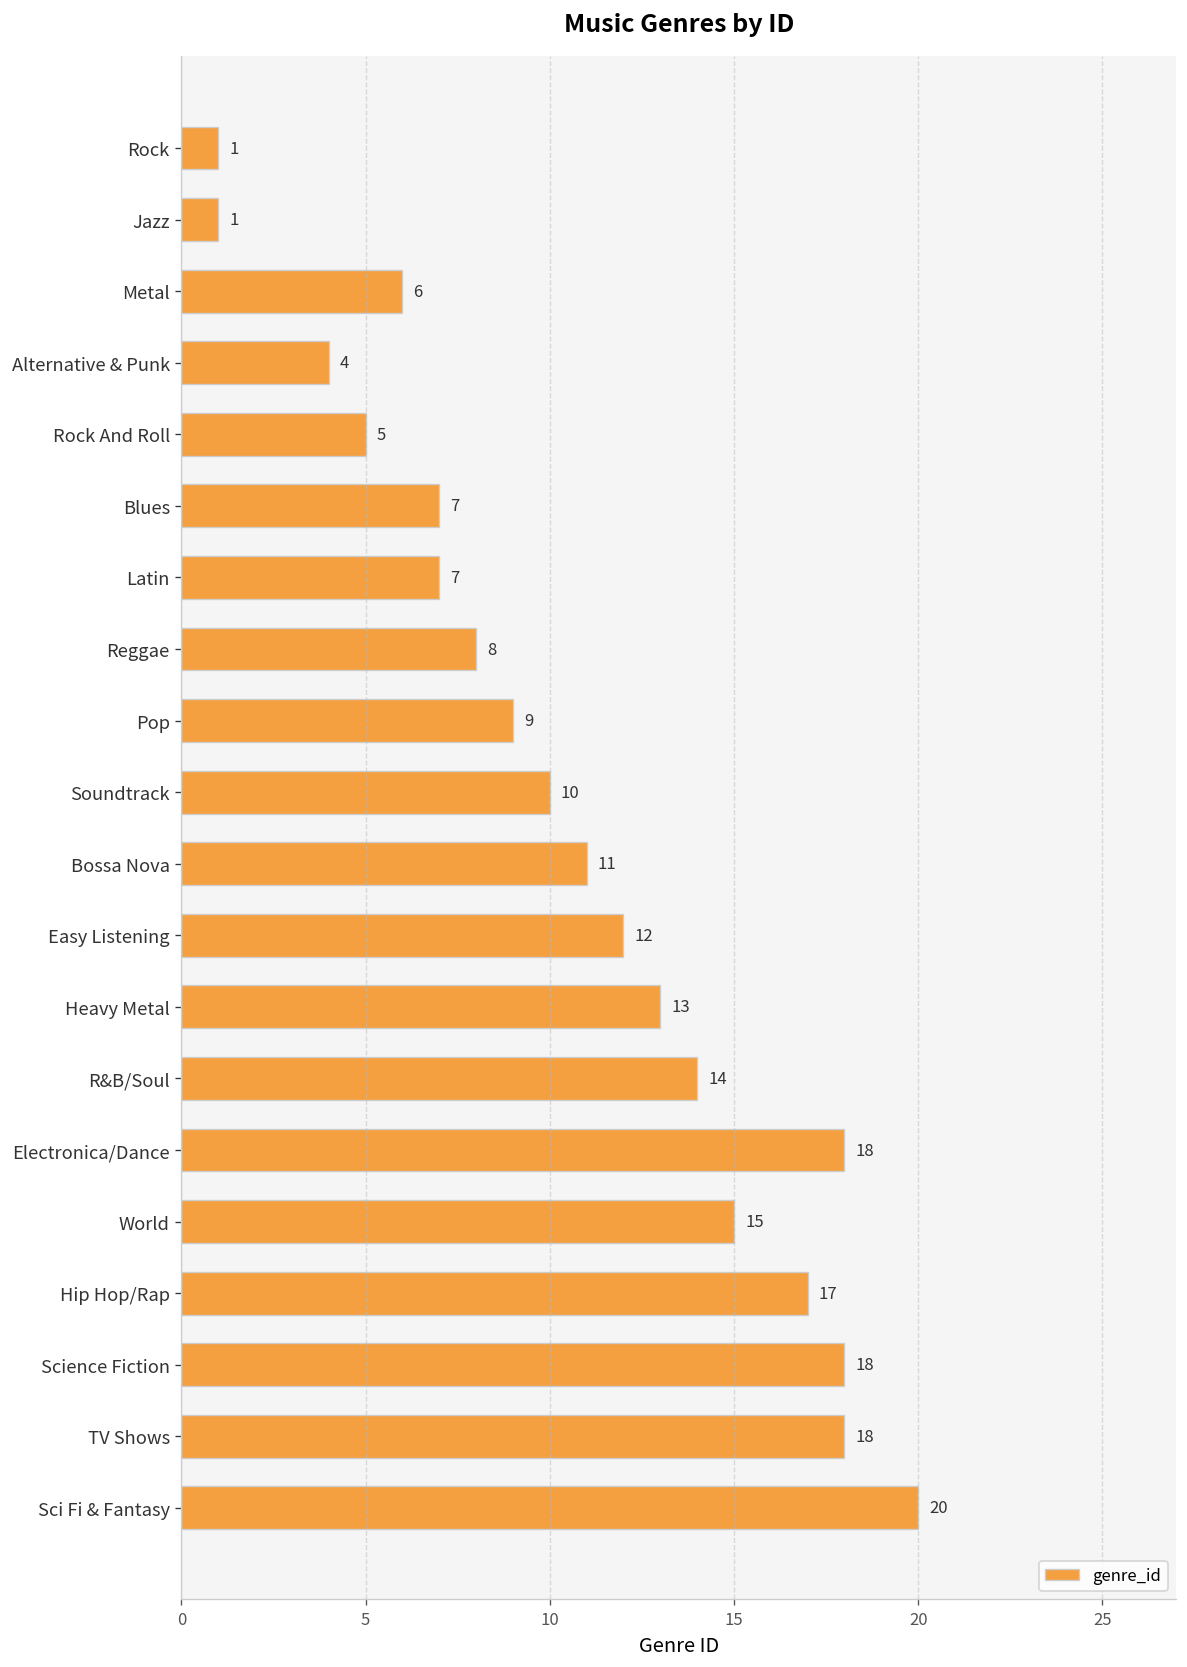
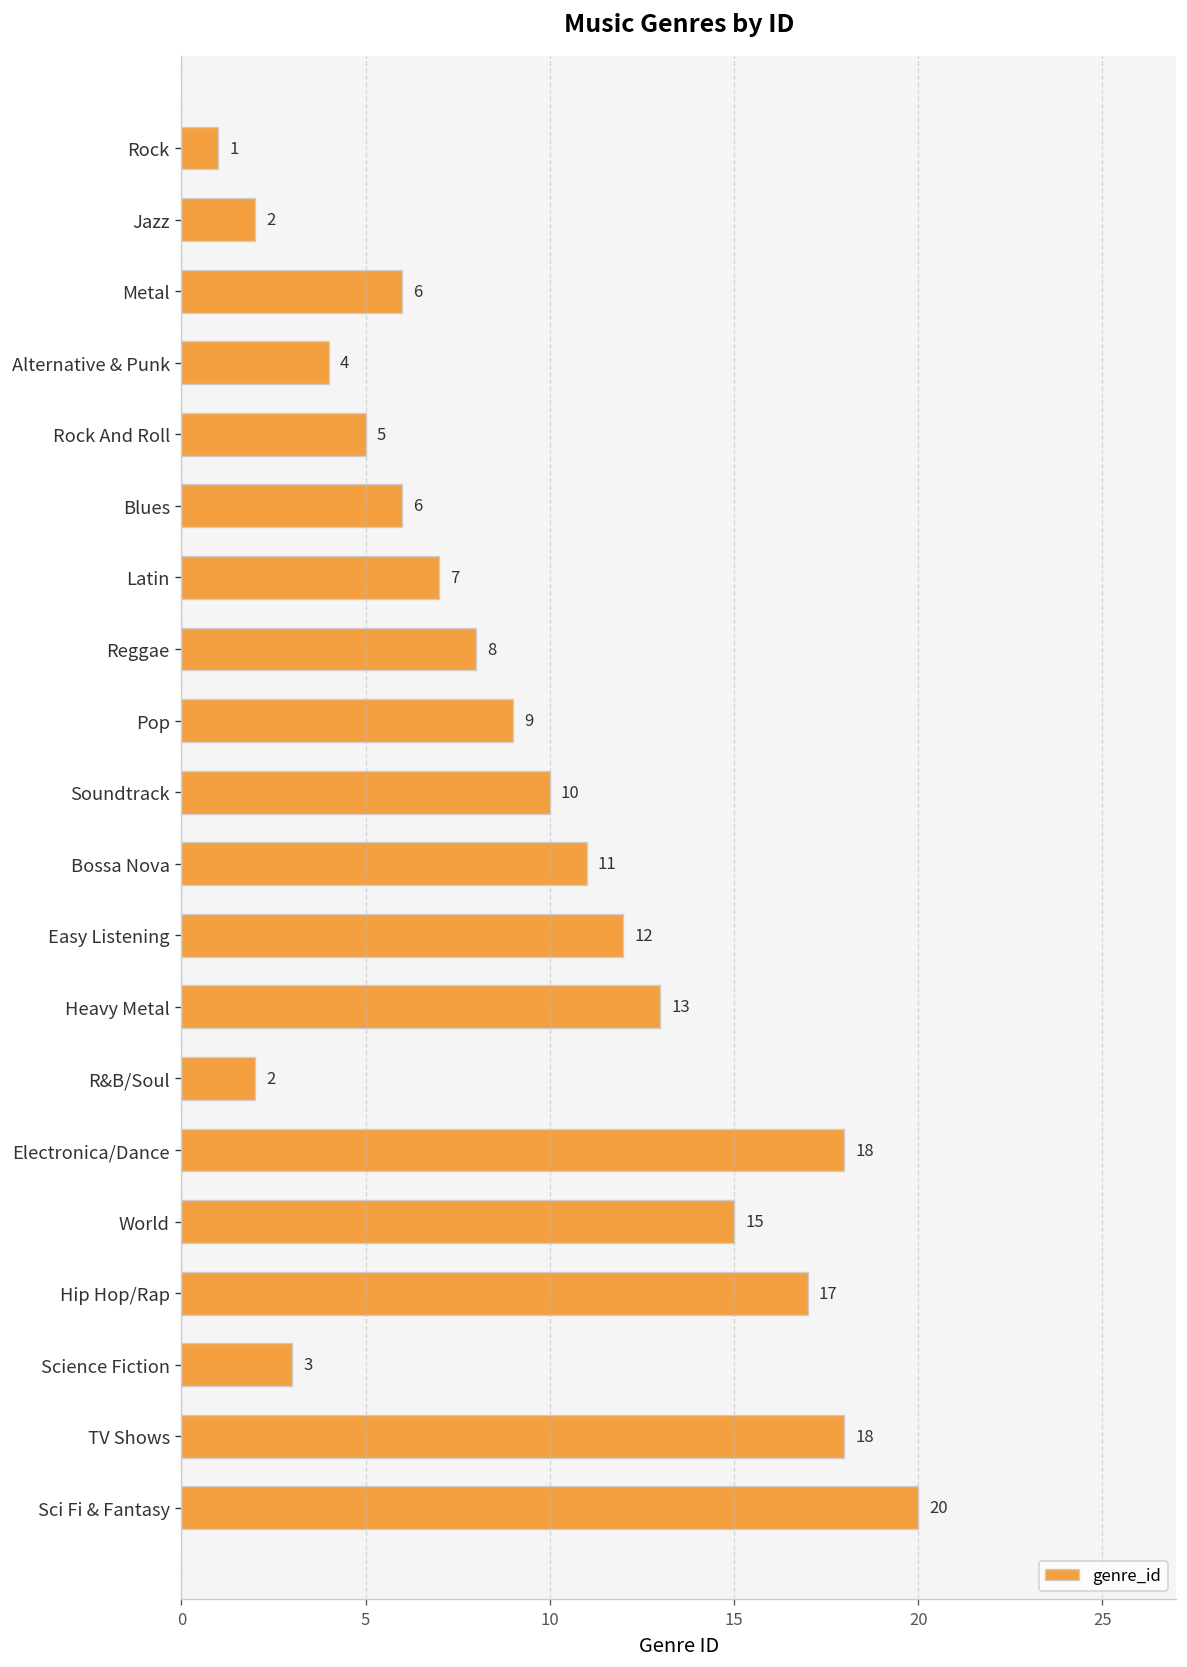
  {
    "Rock": 1,
-   "Jazz": 1,
+   "Jazz": 2,
    "Metal": 6,
    "Alternative & Punk": 4,
    "Rock And Roll": 5,
-   "Blues": 7,
+   "Blues": 6,
    "Latin": 7,
    "Reggae": 8,
    "Pop": 9,
    "Soundtrack": 10,
    "Bossa Nova": 11,
    "Easy Listening": 12,
    "Heavy Metal": 13,
-   "R&B/Soul": 14,
+   "R&B/Soul": 2,
    "Electronica/Dance": 18,
    "World": 15,
    "Hip Hop/Rap": 17,
-   "Science Fiction": 18,
+   "Science Fiction": 3,
    "TV Shows": 18,
    "Sci Fi & Fantasy": 20
  }
